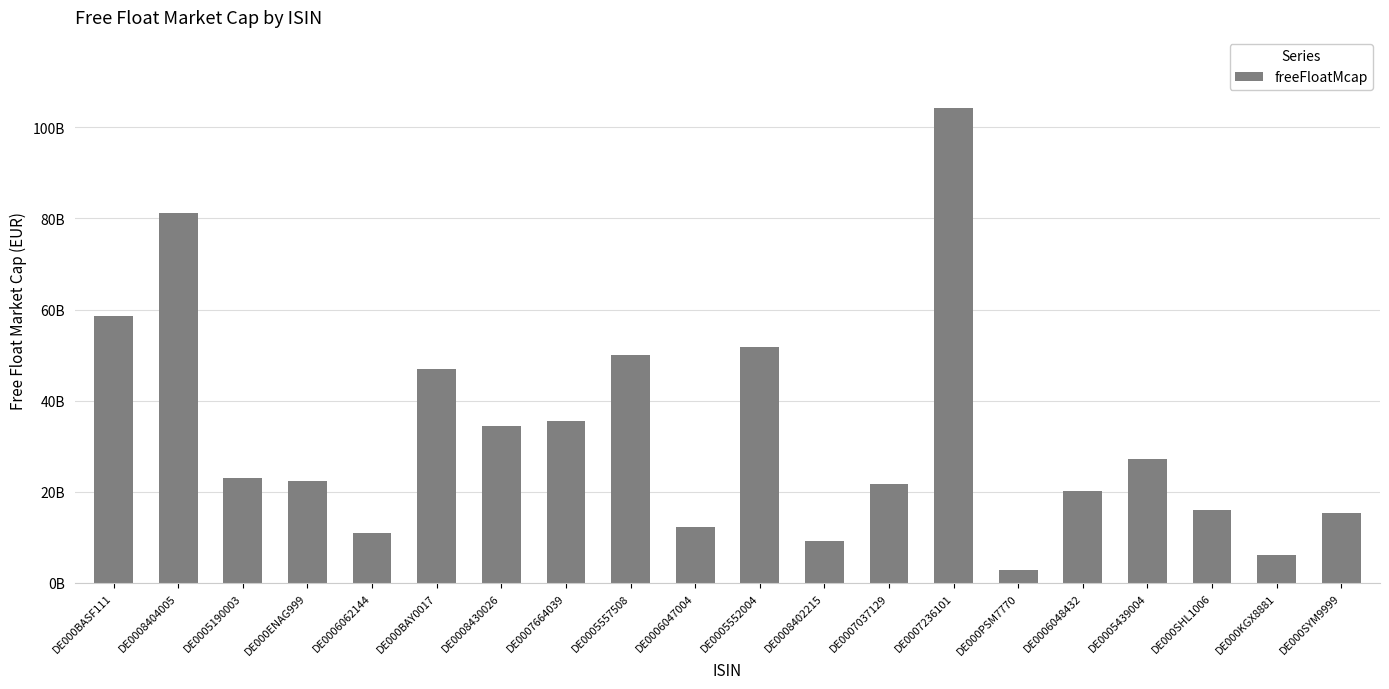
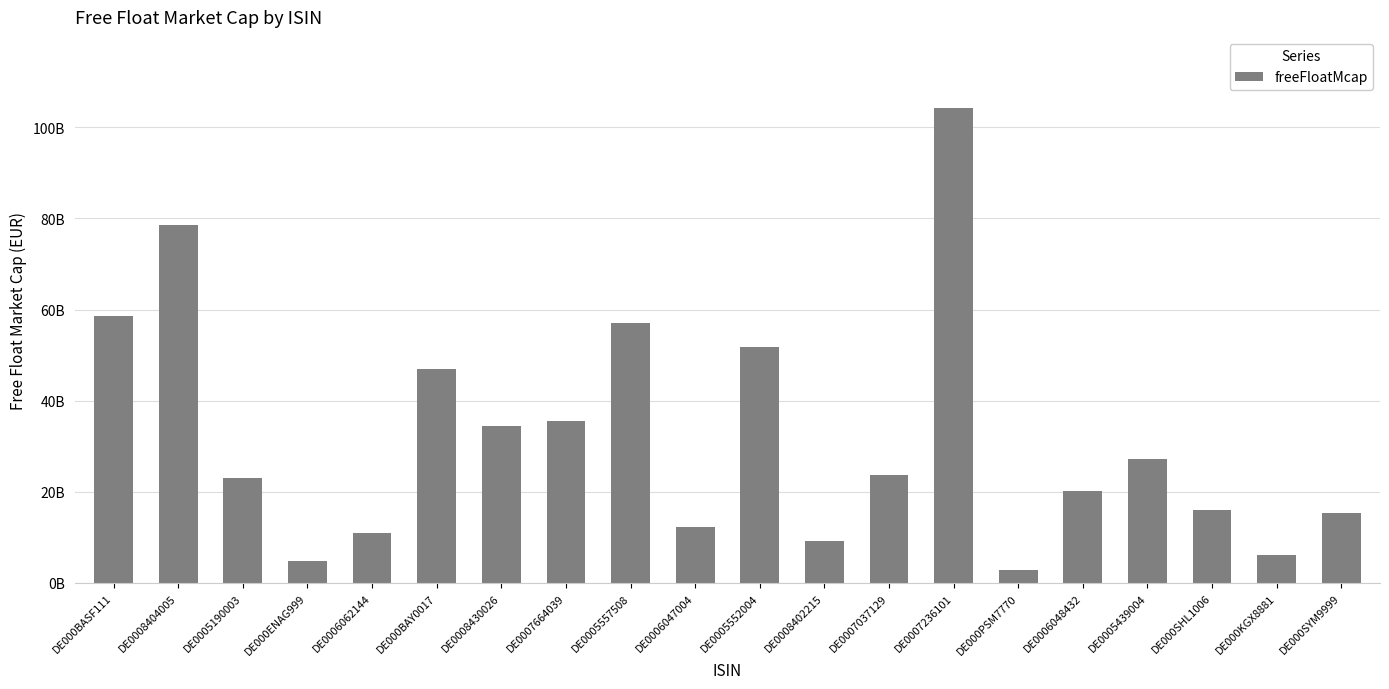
  {
    "DE000BASF111": 58000000000,
-   "DE0008404005": 81000000000,
+   "DE0008404005": 79000000000,
    "DE0005190003": 23000000000,
-   "DE000ENAG999": 22000000000,
+   "DE000ENAG999": 5000000000,
    "DE0006062144": 11000000000,
    "DE000BAY0017": 47000000000,
    "DE0008430026": 34000000000,
    "DE0007664039": 35000000000,
-   "DE0005557508": 50000000000,
+   "DE0005557508": 57000000000,
    "DE0006047004": 12000000000,
    "DE0005552004": 52000000000,
    "DE0008402215": 9000000000,
-   "DE0007037129": 22000000000,
+   "DE0007037129": 24000000000,
    "DE0007236101": 104000000000,
    "DE000PSM7770": 3000000000,
    "DE0006048432": 20000000000,
    "DE0005439004": 27000000000,
    "DE000SHL1006": 16000000000,
    "DE000KGX8881": 6000000000,
    "DE000SYM9999": 15000000000
  }
